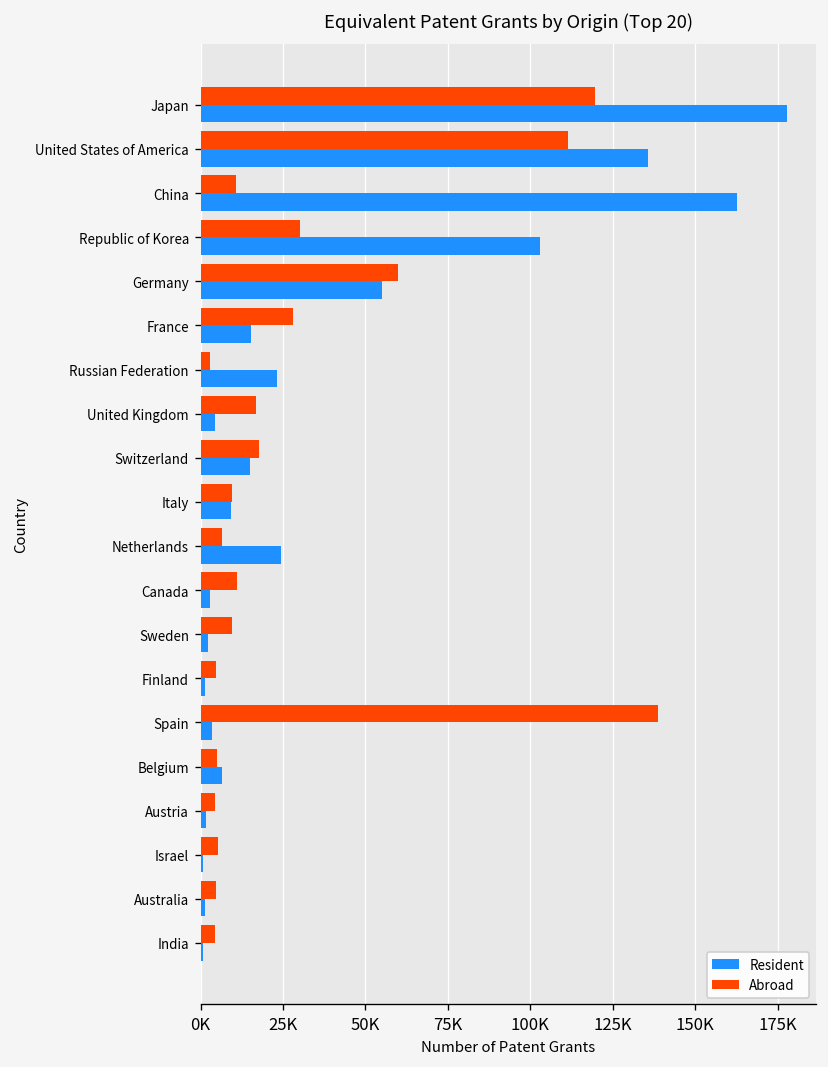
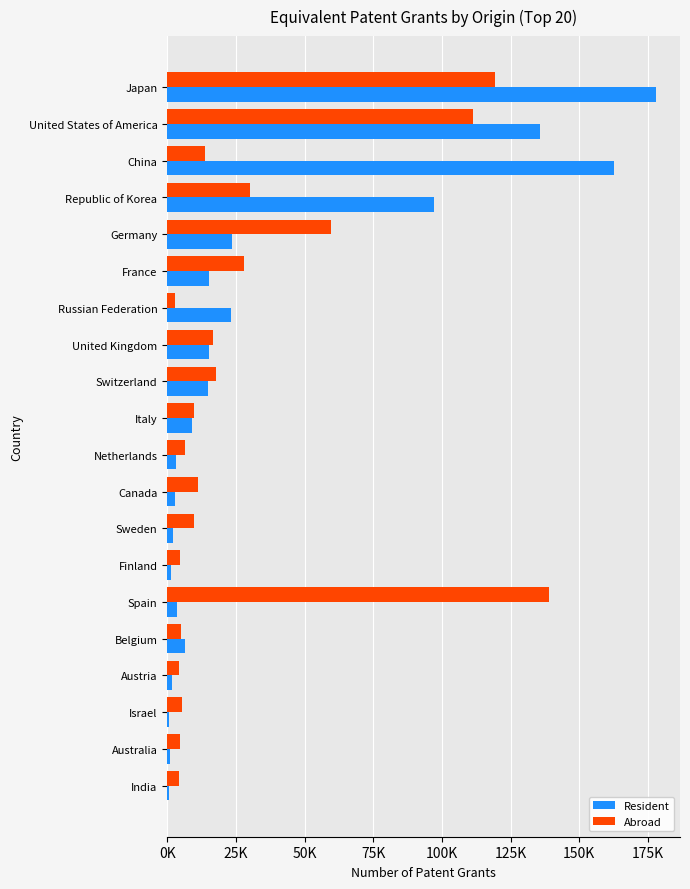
  {
    "Resident": {
      "Japan": 178000,
      "United States of America": 136000,
      "China": 163000,
-     "Republic of Korea": 103000,
-     "Germany": 55000,
+     "Republic of Korea": 97000,
+     "Germany": 24000,
      "France": 15000,
      "Russian Federation": 23000,
-     "United Kingdom": 4000,
+     "United Kingdom": 15000,
      "Switzerland": 15000,
      "Italy": 9000,
-     "Netherlands": 24000,
+     "Netherlands": 3000,
      "Canada": 3000,
      "Sweden": 2000,
      "Finland": 1000,
      "Spain": 3000,
      "Belgium": 6000,
      "Austria": 2000,
      "Australia": 1000
    },
    "Abroad": {
      "Japan": 119000,
      "United States of America": 111000,
-     "China": 11000,
+     "China": 14000,
      "Republic of Korea": 30000,
      "Germany": 60000,
      "France": 28000,
      "Russian Federation": 3000,
      "United Kingdom": 17000,
      "Switzerland": 18000,
      "Italy": 10000,
      "Netherlands": 6000,
      "Canada": 11000,
      "Sweden": 10000,
      "Finland": 5000,
      "Spain": 139000,
      "Belgium": 5000,
      "Austria": 4000,
      "Israel": 5000,
      "Australia": 5000,
      "India": 4000
    }
  }
